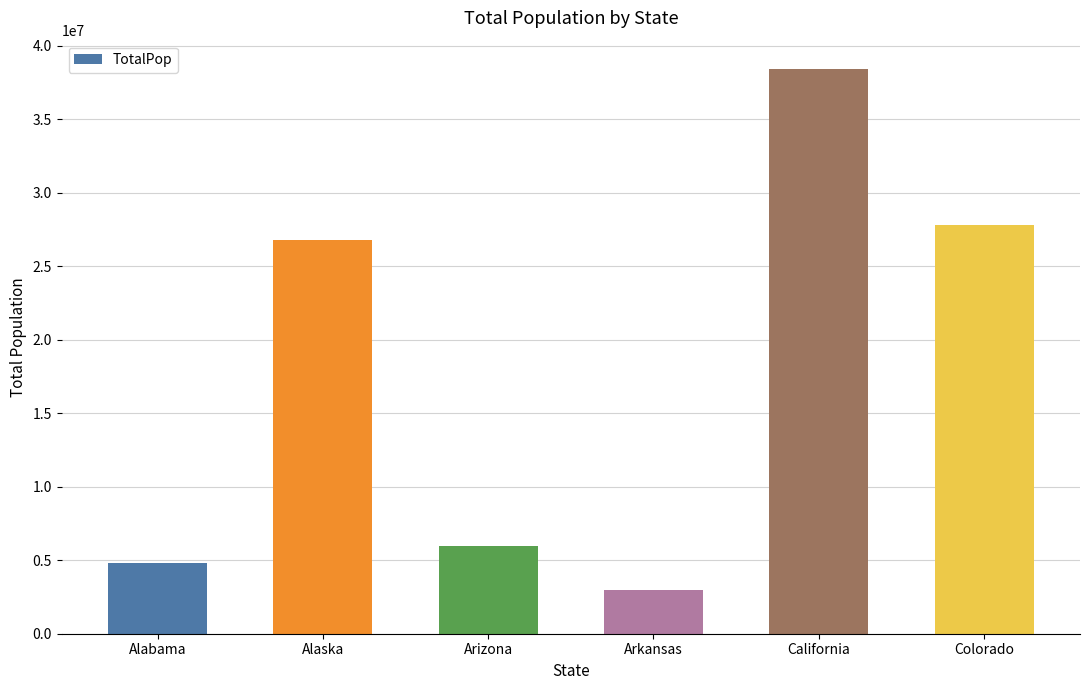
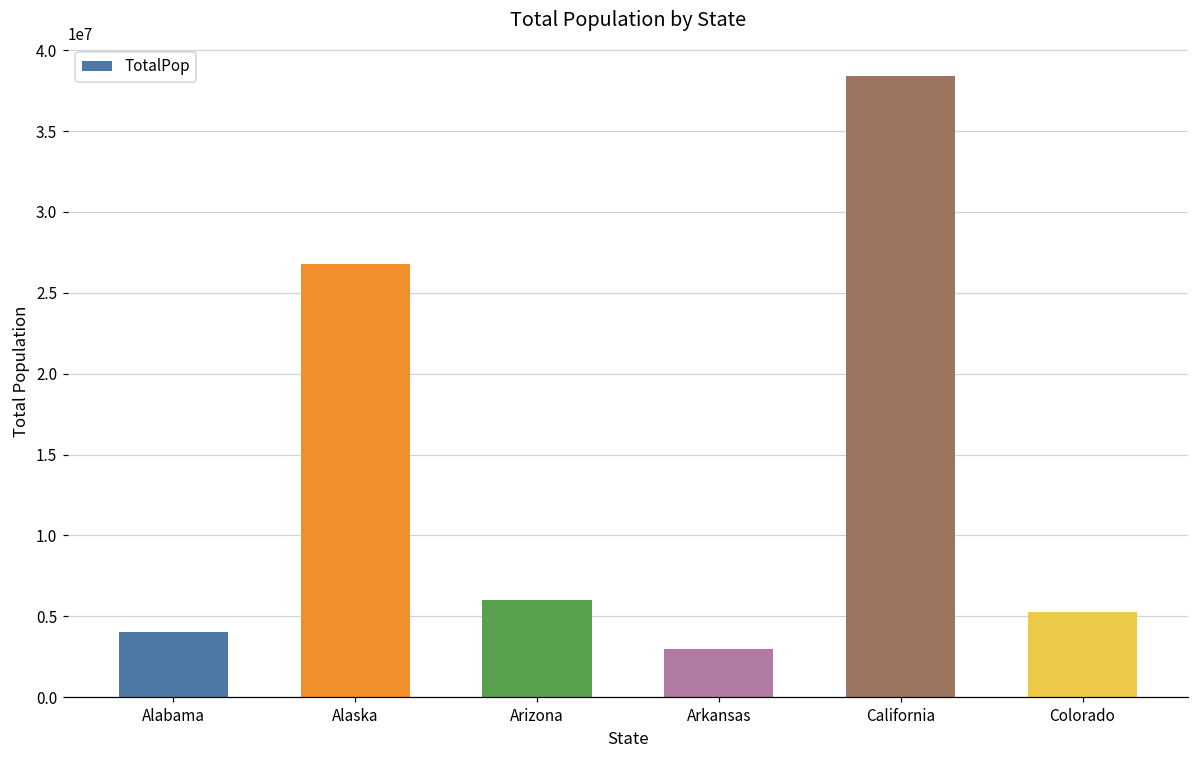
  {
-   "Alabama": 4800000,
+   "Alabama": 4100000,
    "Alaska": 26800000,
    "Arizona": 6000000,
    "Arkansas": 3000000,
    "California": 38400000,
-   "Colorado": 27800000
+   "Colorado": 5300000
  }
